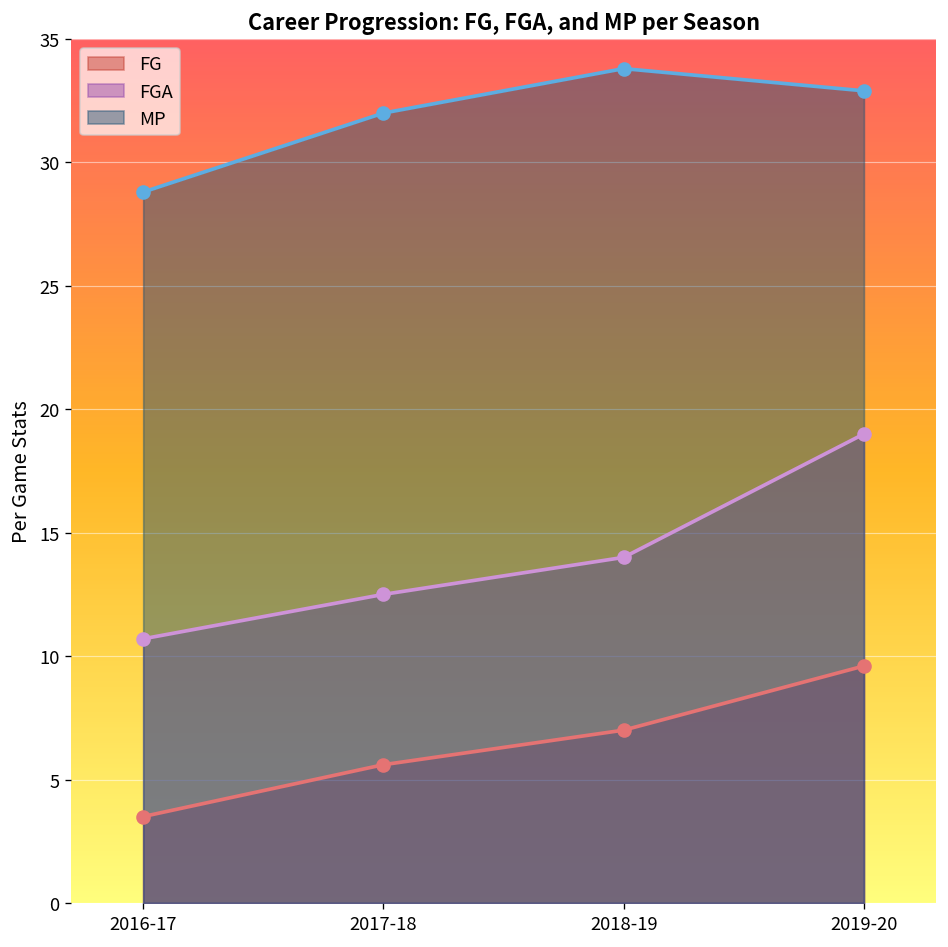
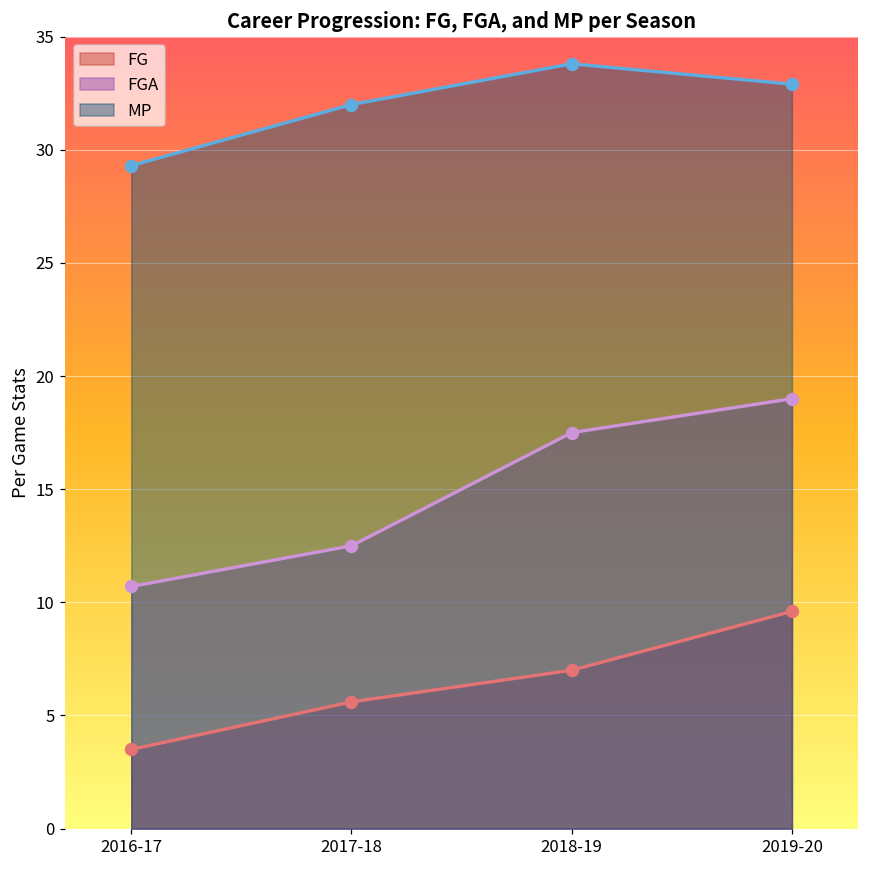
  {
    "FG": {
      "2016-17": 3.5,
      "2017-18": 5.6,
      "2018-19": 7.0,
      "2019-20": 9.6
    },
    "FGA": {
      "2016-17": 10.7,
      "2017-18": 12.5,
-     "2018-19": 14.0,
+     "2018-19": 17.5,
      "2019-20": 19.0
    },
    "MP": {
-     "2016-17": 28.8,
+     "2016-17": 29.3,
      "2017-18": 32.0,
      "2018-19": 33.8,
      "2019-20": 32.9
    }
  }
